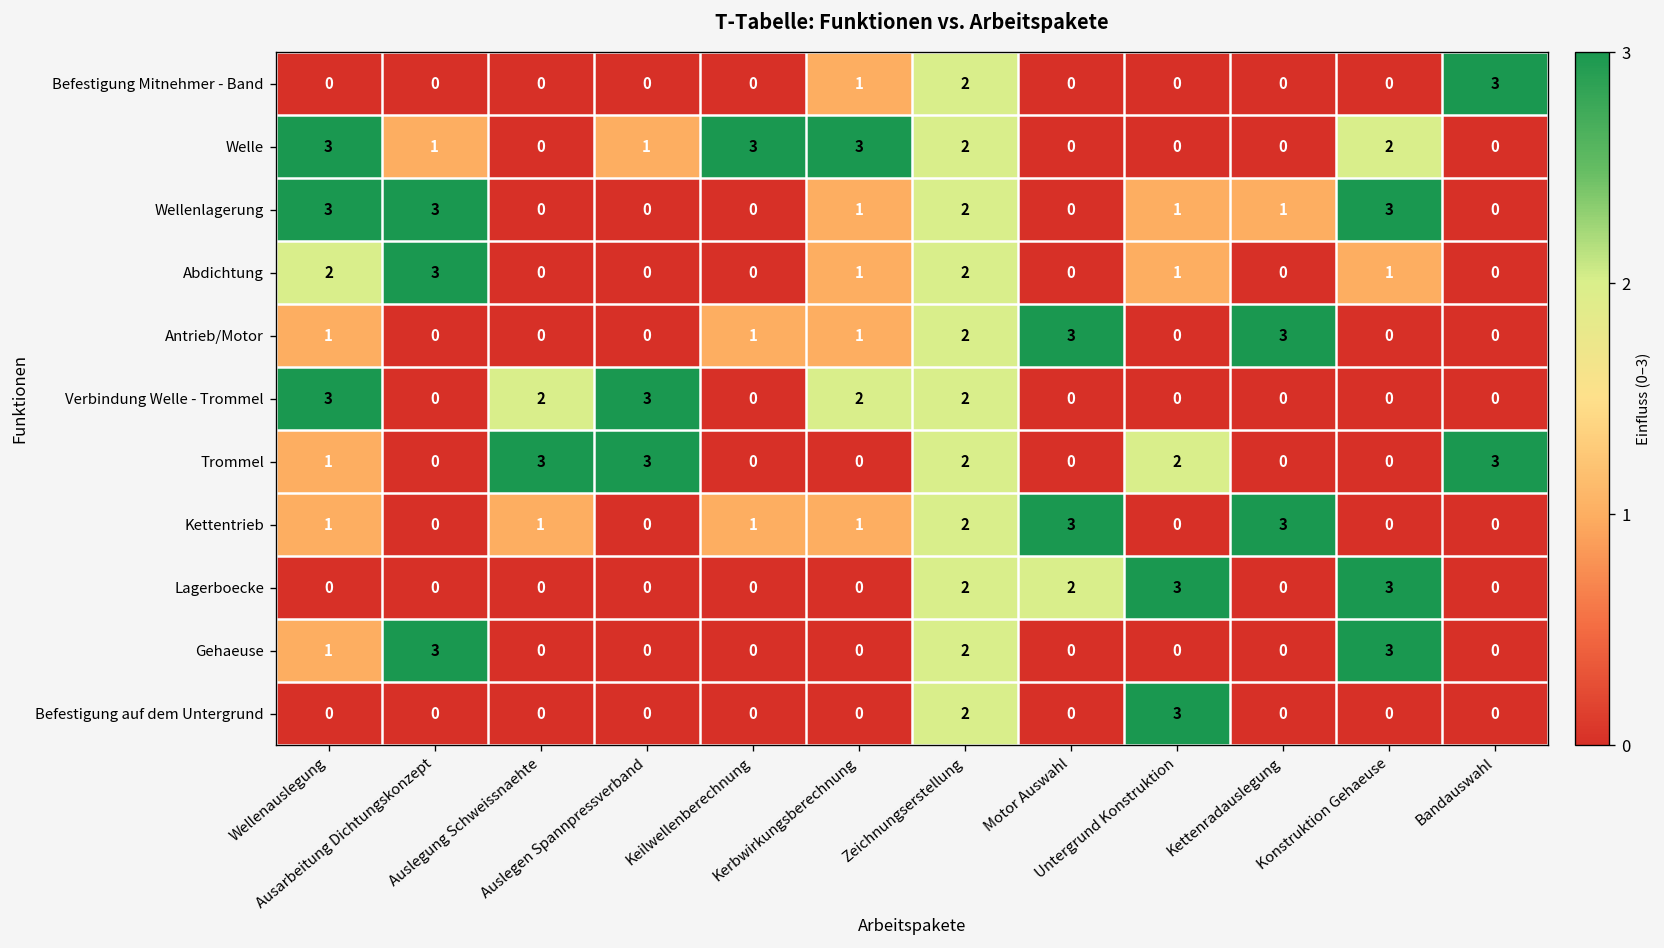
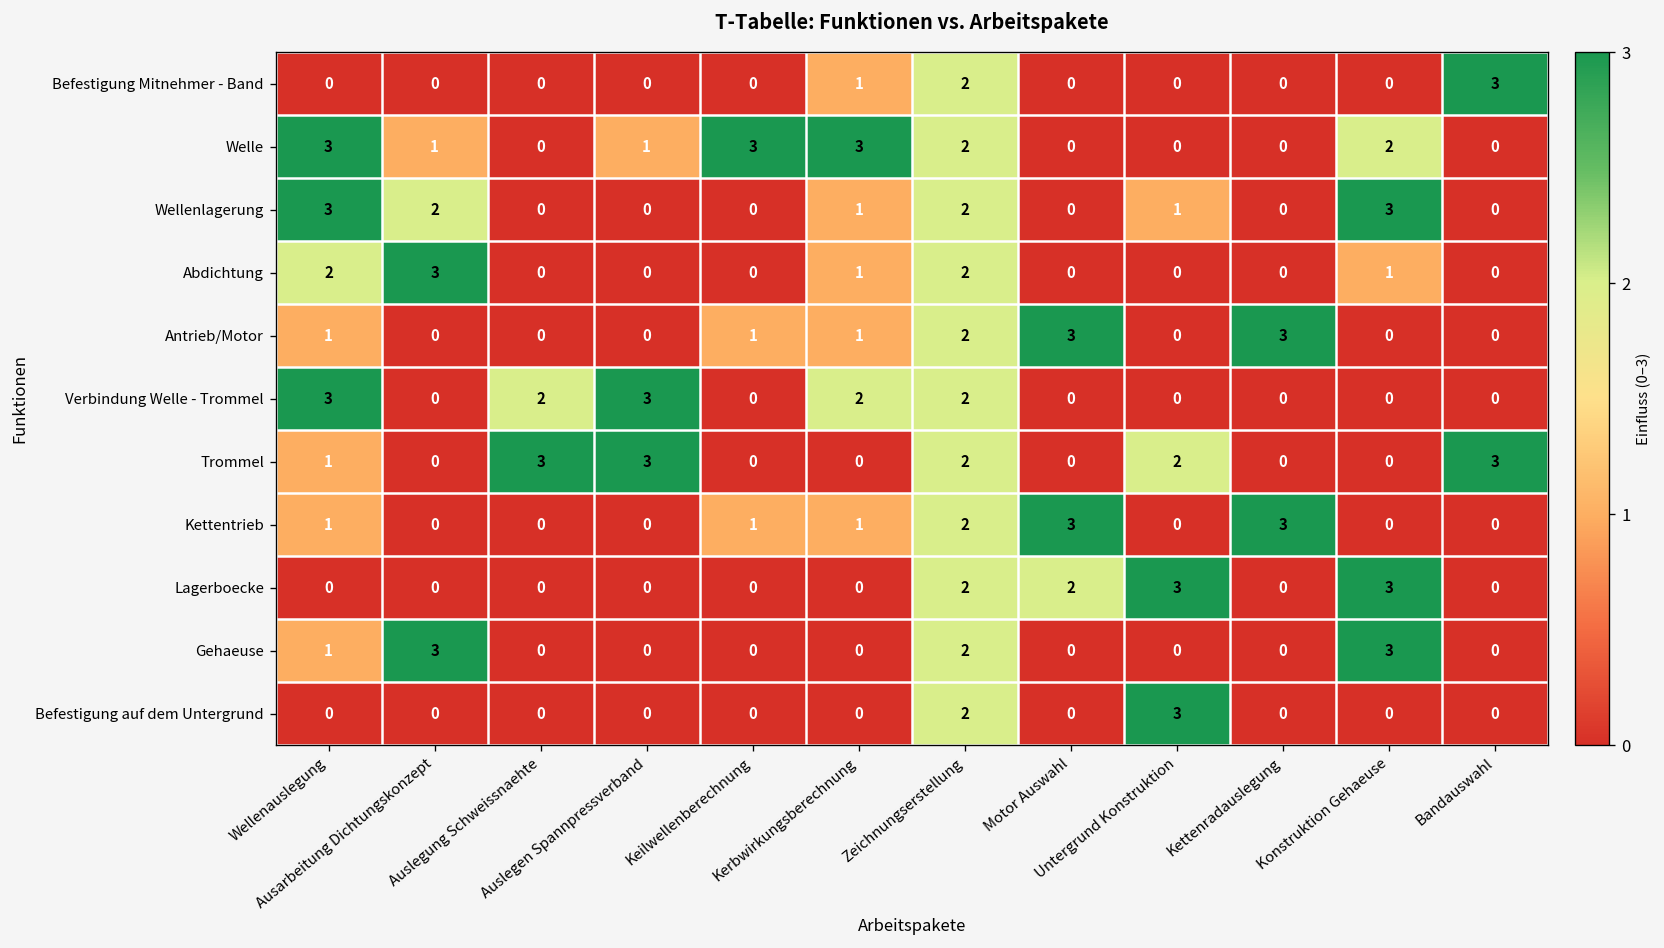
  {
    "Befestigung Mitnehmer - Band": {
      "Wellenauslegung": 0,
      "Ausarbeitung Dichtungskonzept": 0,
      "Auslegung Schweissnaehte": 0,
      "Auslegen Spannpressverband": 0,
      "Keilwellenberechnung": 0,
      "Kerbwirkungsberechnung": 1,
      "Zeichnungserstellung": 2,
      "Motor Auswahl": 0,
      "Untergrund Konstruktion": 0,
      "Kettenradauslegung": 0,
      "Konstruktion Gehaeuse": 0,
      "Bandauswahl": 3
    },
    "Welle": {
      "Wellenauslegung": 3,
      "Ausarbeitung Dichtungskonzept": 1,
      "Auslegung Schweissnaehte": 0,
      "Auslegen Spannpressverband": 1,
      "Keilwellenberechnung": 3,
      "Kerbwirkungsberechnung": 3,
      "Zeichnungserstellung": 2,
      "Motor Auswahl": 0,
      "Untergrund Konstruktion": 0,
      "Kettenradauslegung": 0,
      "Konstruktion Gehaeuse": 2,
      "Bandauswahl": 0
    },
    "Wellenlagerung": {
      "Wellenauslegung": 3,
-     "Ausarbeitung Dichtungskonzept": 3,
+     "Ausarbeitung Dichtungskonzept": 2,
      "Auslegung Schweissnaehte": 0,
      "Auslegen Spannpressverband": 0,
      "Keilwellenberechnung": 0,
      "Kerbwirkungsberechnung": 1,
      "Zeichnungserstellung": 2,
      "Motor Auswahl": 0,
      "Untergrund Konstruktion": 1,
-     "Kettenradauslegung": 1,
+     "Kettenradauslegung": 0,
      "Konstruktion Gehaeuse": 3,
      "Bandauswahl": 0
    },
    "Abdichtung": {
      "Wellenauslegung": 2,
      "Ausarbeitung Dichtungskonzept": 3,
      "Auslegung Schweissnaehte": 0,
      "Auslegen Spannpressverband": 0,
      "Keilwellenberechnung": 0,
      "Kerbwirkungsberechnung": 1,
      "Zeichnungserstellung": 2,
      "Motor Auswahl": 0,
-     "Untergrund Konstruktion": 1,
+     "Untergrund Konstruktion": 0,
      "Kettenradauslegung": 0,
      "Konstruktion Gehaeuse": 1,
      "Bandauswahl": 0
    },
    "Antrieb/Motor": {
      "Wellenauslegung": 1,
      "Ausarbeitung Dichtungskonzept": 0,
      "Auslegung Schweissnaehte": 0,
      "Auslegen Spannpressverband": 0,
      "Keilwellenberechnung": 1,
      "Kerbwirkungsberechnung": 1,
      "Zeichnungserstellung": 2,
      "Motor Auswahl": 3,
      "Untergrund Konstruktion": 0,
      "Kettenradauslegung": 3,
      "Konstruktion Gehaeuse": 0,
      "Bandauswahl": 0
    },
    "Verbindung Welle - Trommel": {
      "Wellenauslegung": 3,
      "Ausarbeitung Dichtungskonzept": 0,
      "Auslegung Schweissnaehte": 2,
      "Auslegen Spannpressverband": 3,
      "Keilwellenberechnung": 0,
      "Kerbwirkungsberechnung": 2,
      "Zeichnungserstellung": 2,
      "Motor Auswahl": 0,
      "Untergrund Konstruktion": 0,
      "Kettenradauslegung": 0,
      "Konstruktion Gehaeuse": 0,
      "Bandauswahl": 0
    },
    "Trommel": {
      "Wellenauslegung": 1,
      "Ausarbeitung Dichtungskonzept": 0,
      "Auslegung Schweissnaehte": 3,
      "Auslegen Spannpressverband": 3,
      "Keilwellenberechnung": 0,
      "Kerbwirkungsberechnung": 0,
      "Zeichnungserstellung": 2,
      "Motor Auswahl": 0,
      "Untergrund Konstruktion": 2,
      "Kettenradauslegung": 0,
      "Konstruktion Gehaeuse": 0,
      "Bandauswahl": 3
    },
    "Kettentrieb": {
      "Wellenauslegung": 1,
      "Ausarbeitung Dichtungskonzept": 0,
-     "Auslegung Schweissnaehte": 1,
+     "Auslegung Schweissnaehte": 0,
      "Auslegen Spannpressverband": 0,
      "Keilwellenberechnung": 1,
      "Kerbwirkungsberechnung": 1,
      "Zeichnungserstellung": 2,
      "Motor Auswahl": 3,
      "Untergrund Konstruktion": 0,
      "Kettenradauslegung": 3,
      "Konstruktion Gehaeuse": 0,
      "Bandauswahl": 0
    },
    "Lagerboecke": {
      "Wellenauslegung": 0,
      "Ausarbeitung Dichtungskonzept": 0,
      "Auslegung Schweissnaehte": 0,
      "Auslegen Spannpressverband": 0,
      "Keilwellenberechnung": 0,
      "Kerbwirkungsberechnung": 0,
      "Zeichnungserstellung": 2,
      "Motor Auswahl": 2,
      "Untergrund Konstruktion": 3,
      "Kettenradauslegung": 0,
      "Konstruktion Gehaeuse": 3,
      "Bandauswahl": 0
    },
    "Gehaeuse": {
      "Wellenauslegung": 1,
      "Ausarbeitung Dichtungskonzept": 3,
      "Auslegung Schweissnaehte": 0,
      "Auslegen Spannpressverband": 0,
      "Keilwellenberechnung": 0,
      "Kerbwirkungsberechnung": 0,
      "Zeichnungserstellung": 2,
      "Motor Auswahl": 0,
      "Untergrund Konstruktion": 0,
      "Kettenradauslegung": 0,
      "Konstruktion Gehaeuse": 3,
      "Bandauswahl": 0
    },
    "Befestigung auf dem Untergrund": {
      "Wellenauslegung": 0,
      "Ausarbeitung Dichtungskonzept": 0,
      "Auslegung Schweissnaehte": 0,
      "Auslegen Spannpressverband": 0,
      "Keilwellenberechnung": 0,
      "Kerbwirkungsberechnung": 0,
      "Zeichnungserstellung": 2,
      "Motor Auswahl": 0,
      "Untergrund Konstruktion": 3,
      "Kettenradauslegung": 0,
      "Konstruktion Gehaeuse": 0,
      "Bandauswahl": 0
    }
  }
